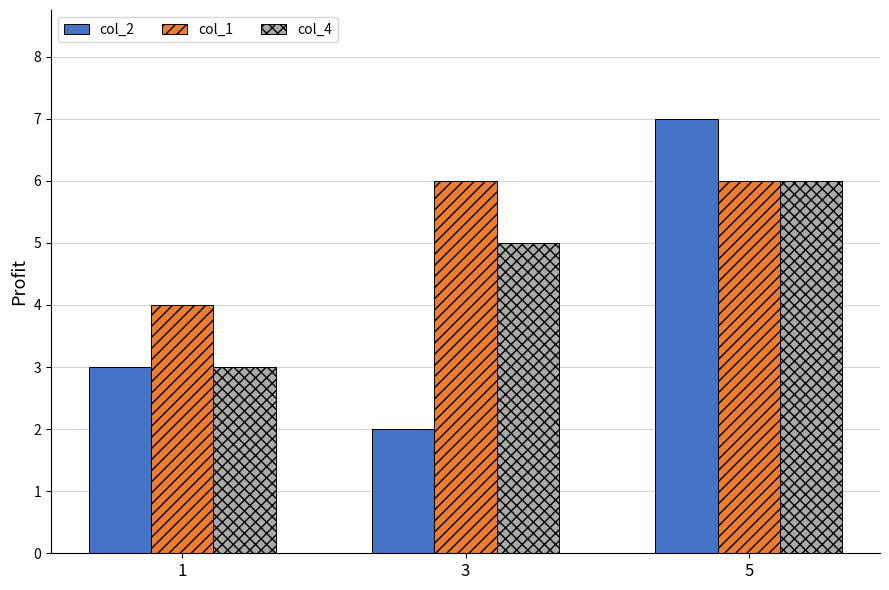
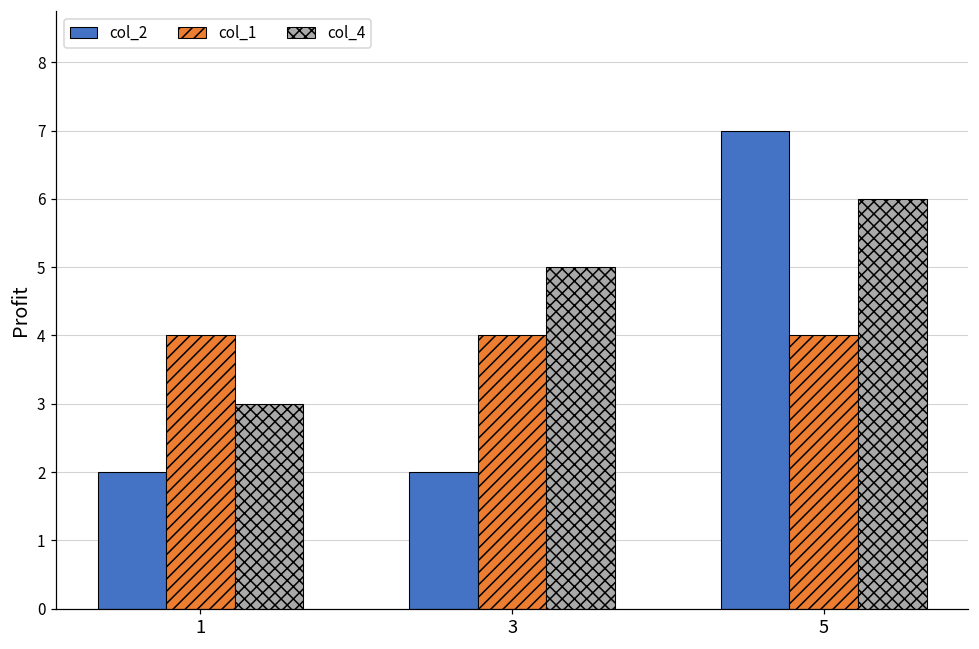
  {
    "col_2": {
-     "1": 3,
+     "1": 2,
      "3": 2,
      "5": 7
    },
    "col_1": {
      "1": 4,
-     "3": 6,
-     "5": 6
+     "3": 4,
+     "5": 4
    },
    "col_4": {
      "1": 3,
      "3": 5,
      "5": 6
    }
  }
